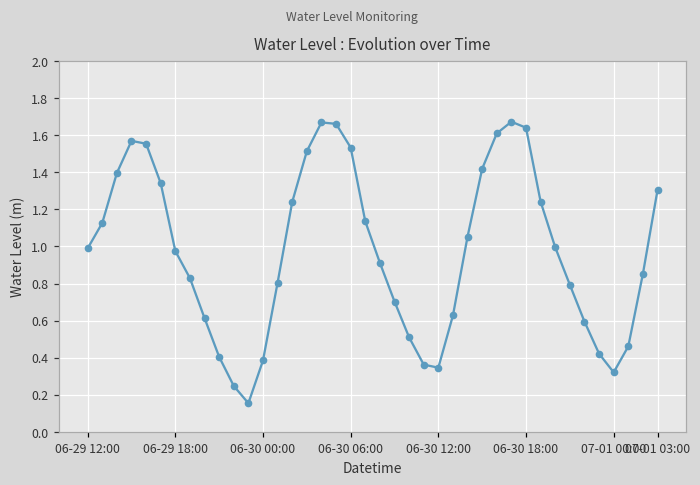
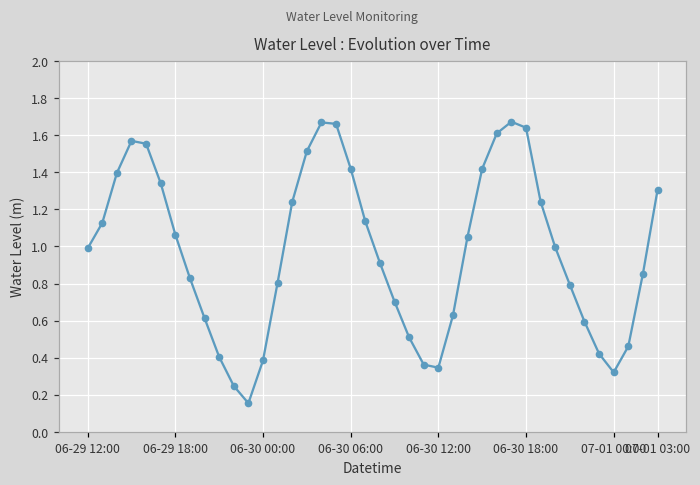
  {
    "06-29 12:00": 0.99,
-   "06-29 18:00": 0.98,
+   "06-29 18:00": 1.06,
    "06-30 00:00": 0.39,
-   "06-30 06:00": 1.53,
+   "06-30 06:00": 1.42,
    "06-30 12:00": 0.35,
    "06-30 18:00": 1.64
  }
